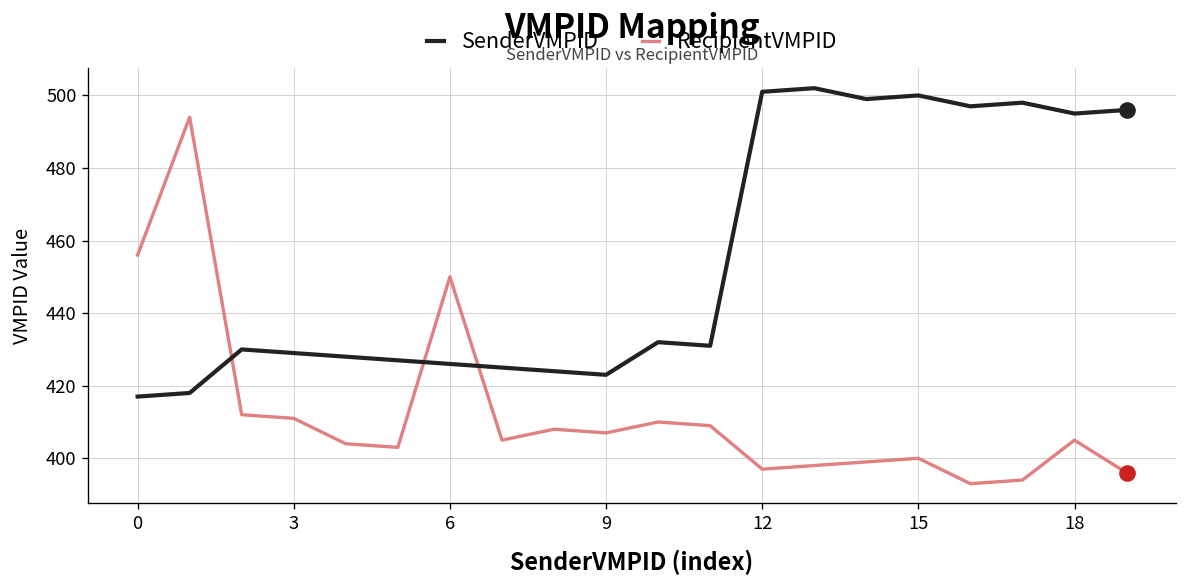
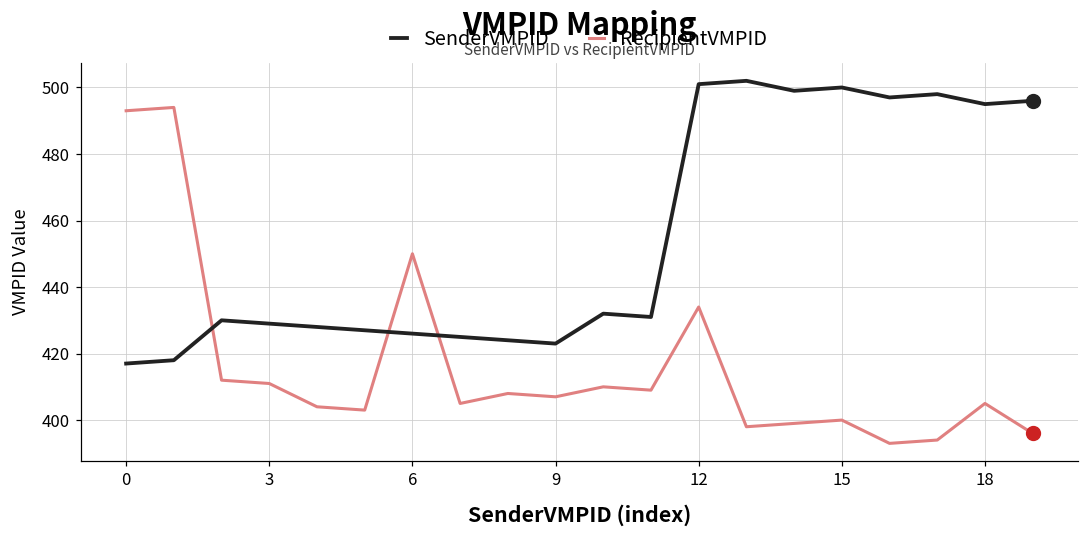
  {
    "RecipientVMPID": {
-     "0": 456,
+     "0": 493,
      "3": 411,
      "6": 450,
      "9": 407,
-     "12": 397,
+     "12": 434,
      "15": 400,
      "18": 405
    }
  }
